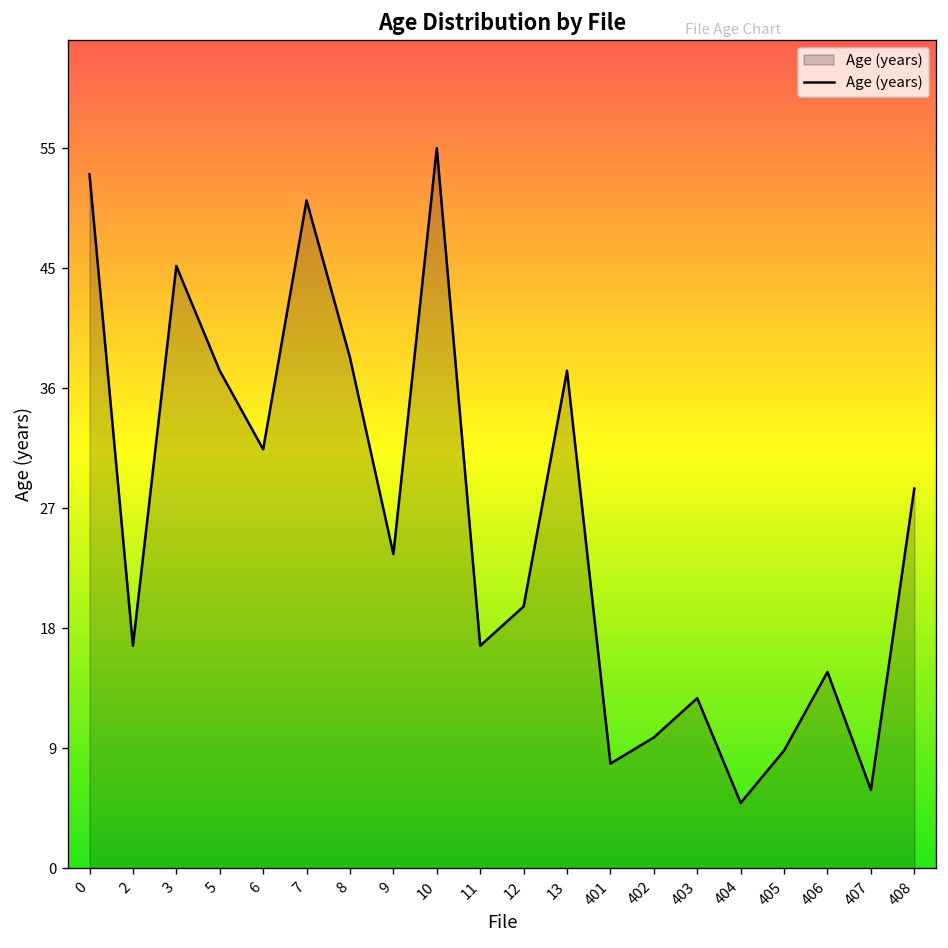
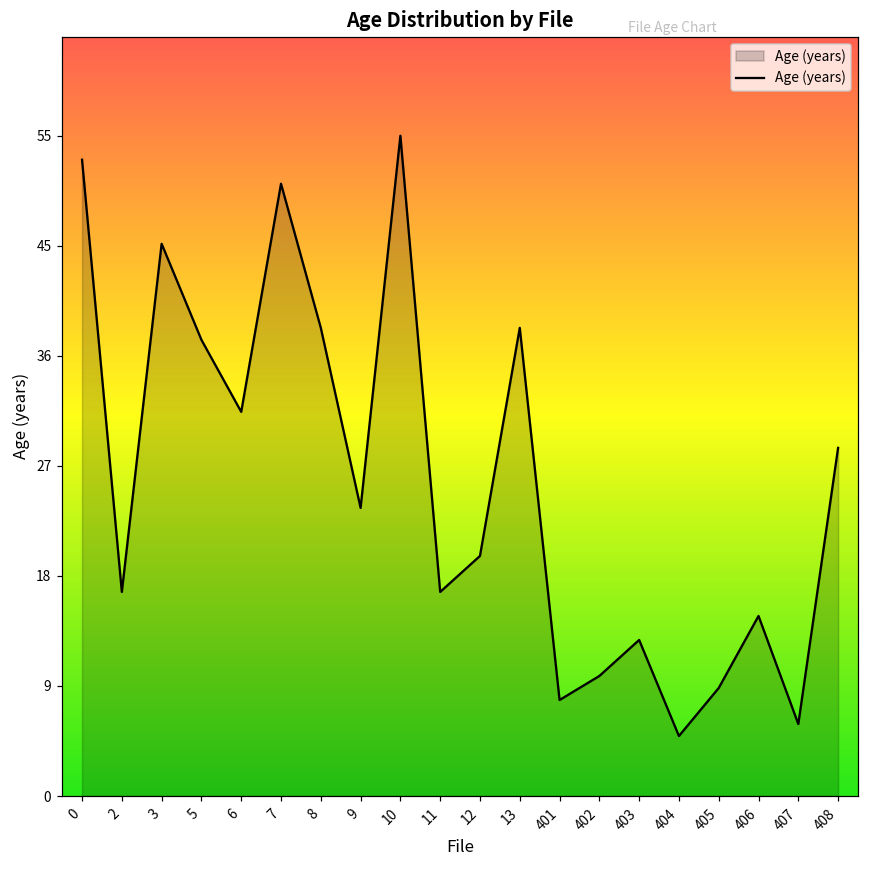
  {
    "0": 53,
    "2": 17,
    "3": 46,
    "5": 38,
    "6": 32,
    "7": 51,
    "8": 39,
    "9": 24,
    "10": 55,
    "11": 17,
    "12": 20,
-   "13": 38,
+   "13": 39,
    "401": 8,
    "402": 10,
    "403": 13,
    "404": 5,
    "405": 9,
    "406": 15,
    "407": 6,
    "408": 29
  }
